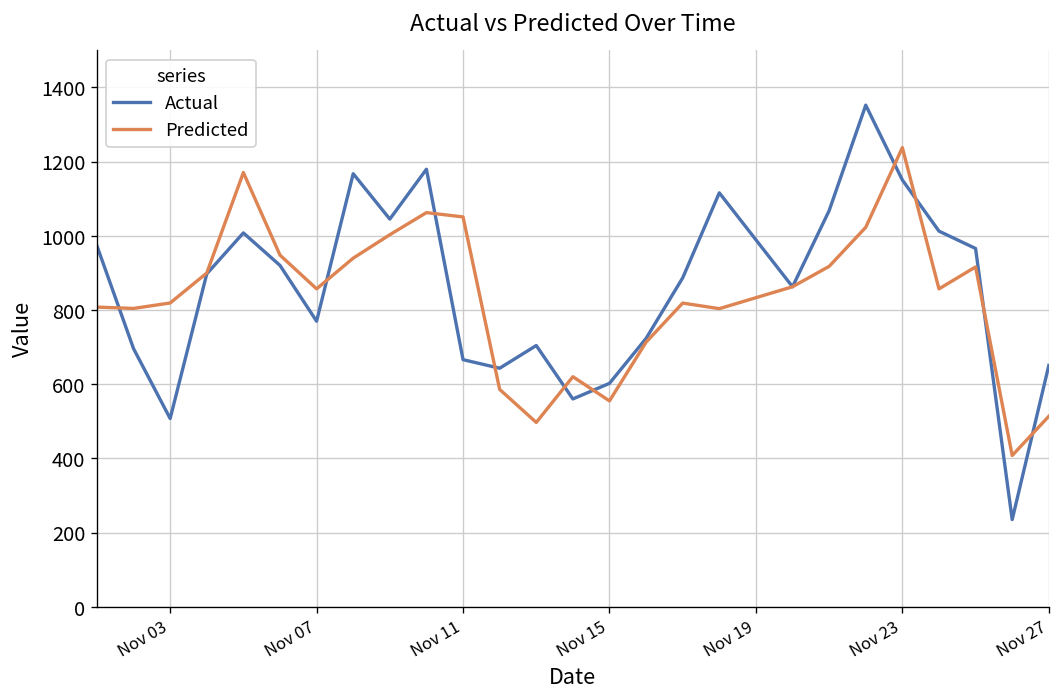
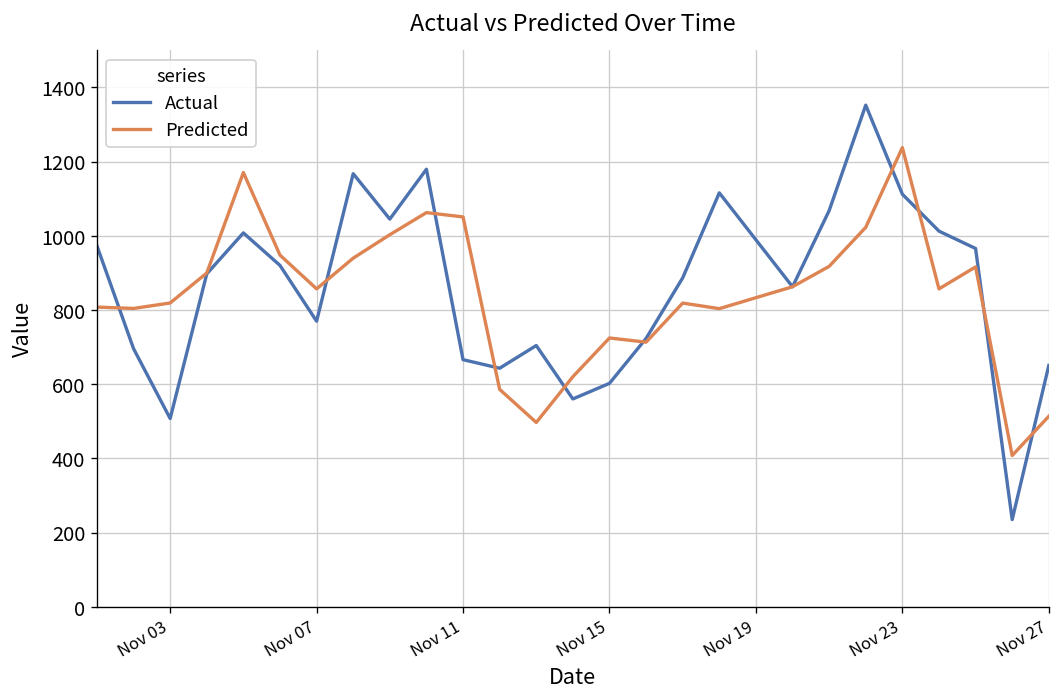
  {
    "Actual": {
      "Nov 03": 510,
      "Nov 07": 770,
      "Nov 11": 670,
      "Nov 15": 600,
-     "Nov 23": 1150,
+     "Nov 23": 1110,
      "Nov 27": 650
    },
    "Predicted": {
      "Nov 03": 820,
      "Nov 07": 860,
      "Nov 11": 1050,
-     "Nov 15": 560,
+     "Nov 15": 720,
      "Nov 23": 1240,
      "Nov 27": 510
    }
  }
